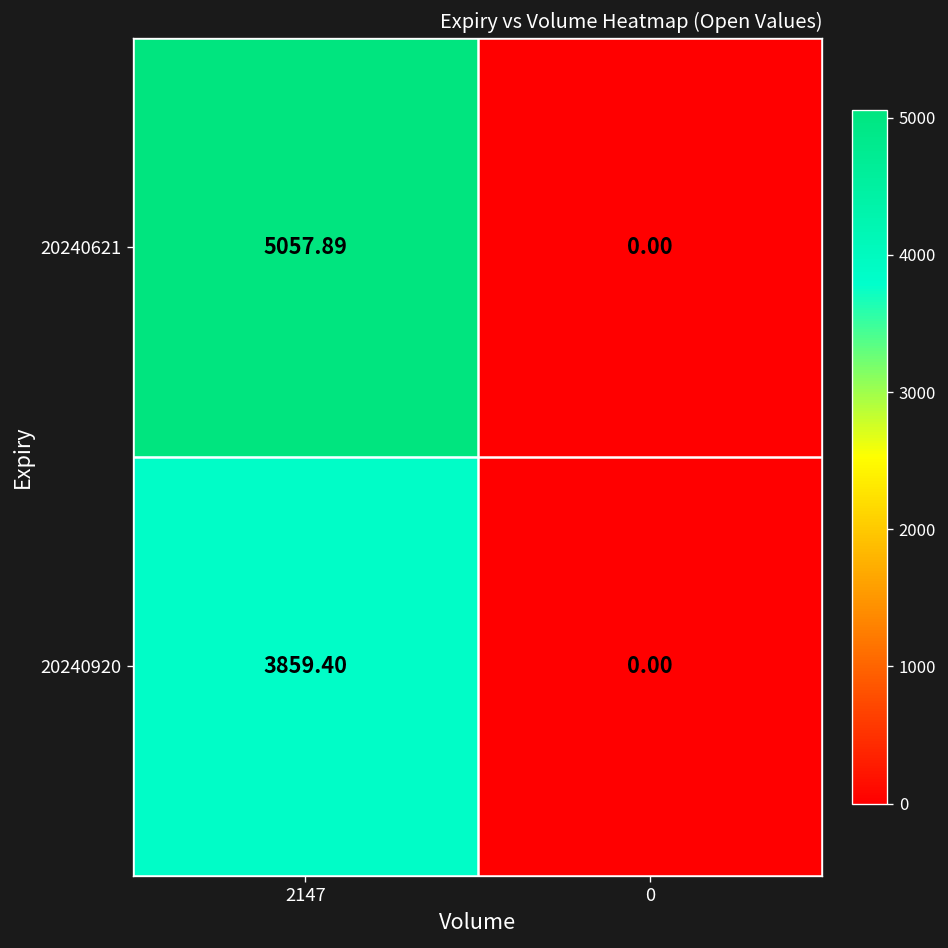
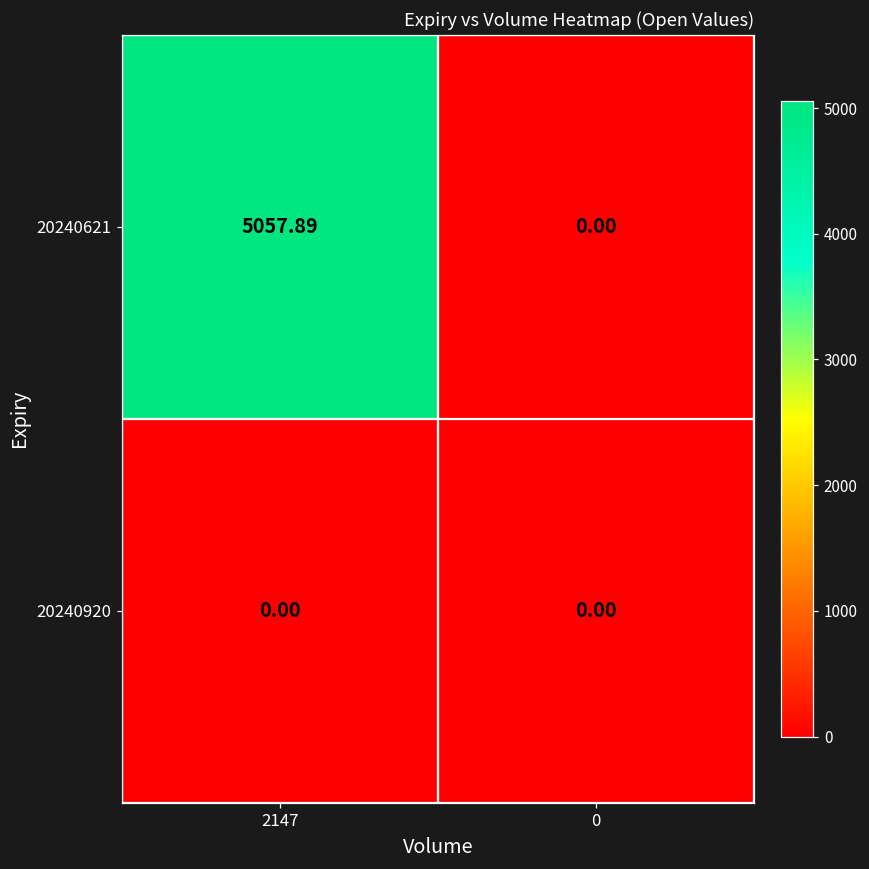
  {
    "20240621": {
      "2147": 5057.89,
      "0": 0.00
    },
    "20240920": {
-     "2147": 3859.40,
+     "2147": 0.00,
      "0": 0.00
    }
  }
